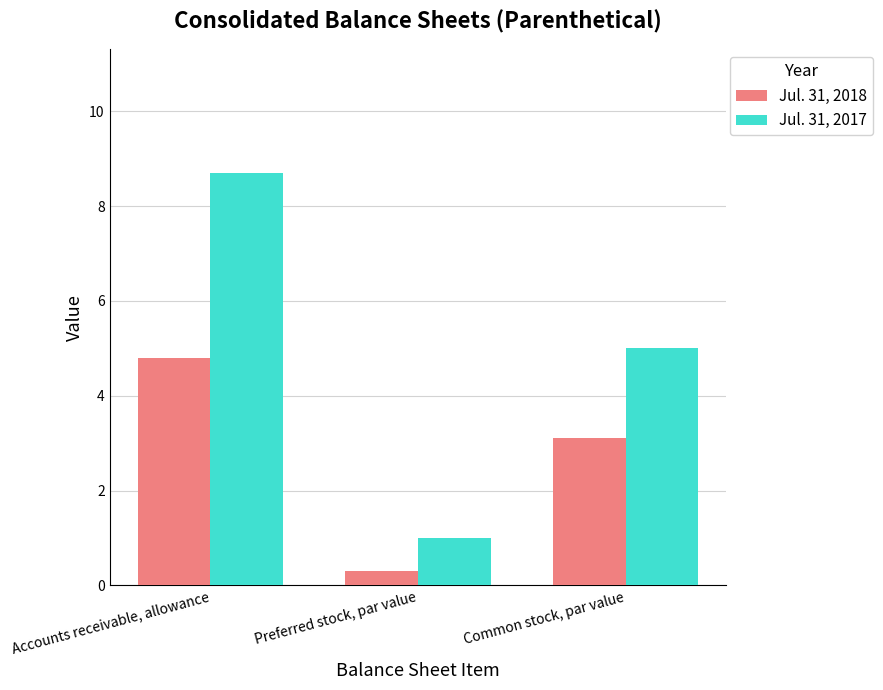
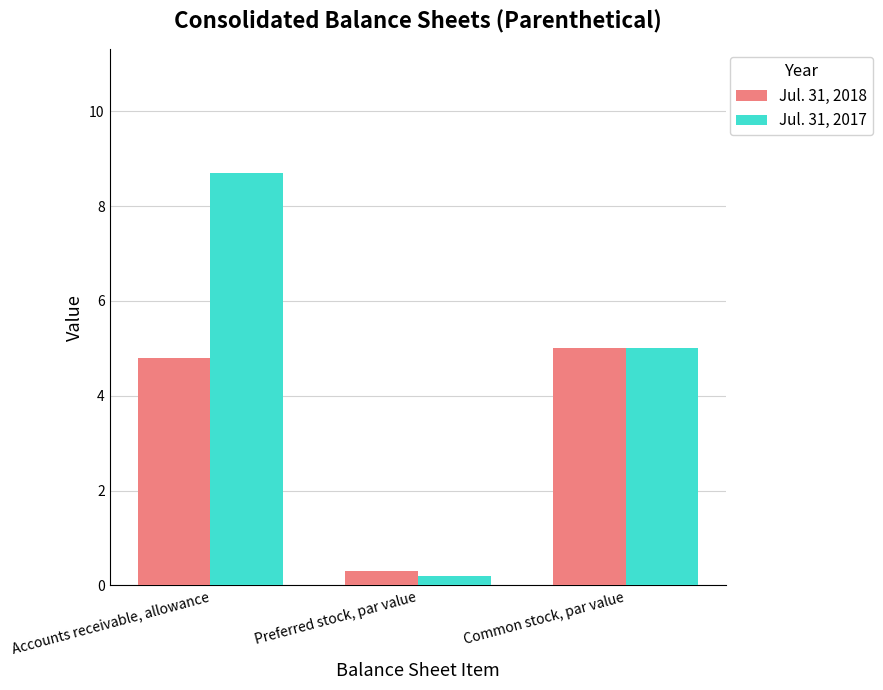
  {
    "Jul. 31, 2018": {
      "Accounts receivable, allowance": 4.8,
      "Preferred stock, par value": 0.3,
-     "Common stock, par value": 3.1
+     "Common stock, par value": 5.0
    },
    "Jul. 31, 2017": {
      "Accounts receivable, allowance": 8.7,
-     "Preferred stock, par value": 1.0,
+     "Preferred stock, par value": 0.2,
      "Common stock, par value": 5.0
    }
  }
